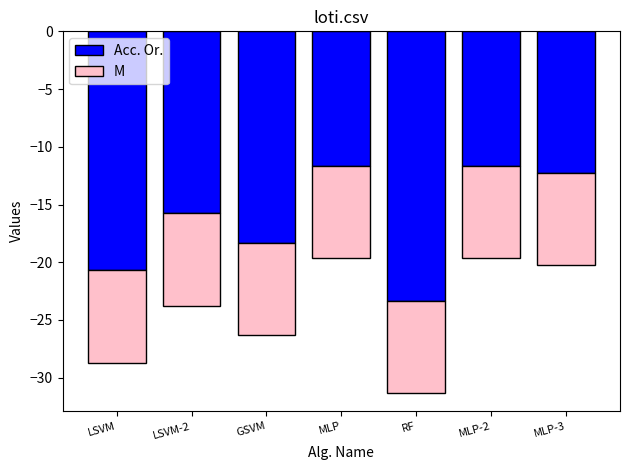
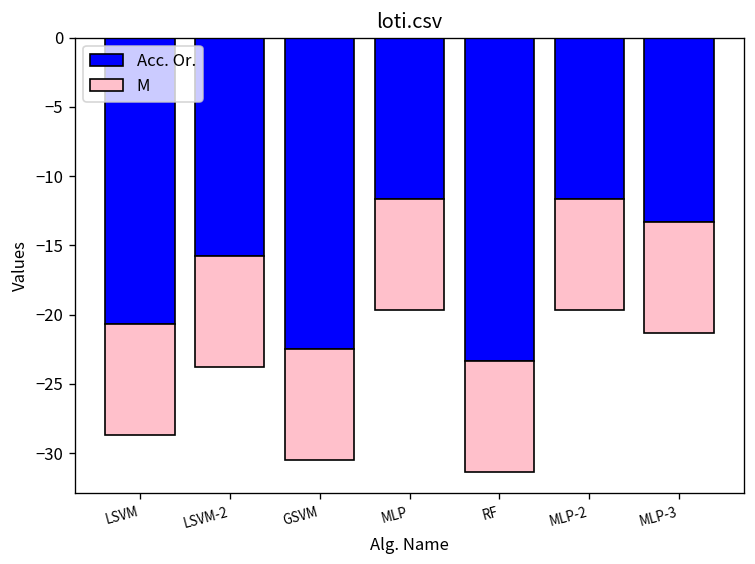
  {
    "Acc. Or.": {
      "LSVM": -20.7,
      "LSVM-2": -15.8,
-     "GSVM": -18.3,
+     "GSVM": -22.5,
      "MLP": -11.7,
      "RF": -23.3,
      "MLP-2": -11.7,
-     "MLP-3": -12.3
+     "MLP-3": -13.3
    },
    "M": {
      "LSVM": -8.0,
      "LSVM-2": -8.0,
      "GSVM": -8.0,
      "MLP": -8.0,
      "RF": -8.0,
      "MLP-2": -8.0,
      "MLP-3": -8.0
    }
  }
